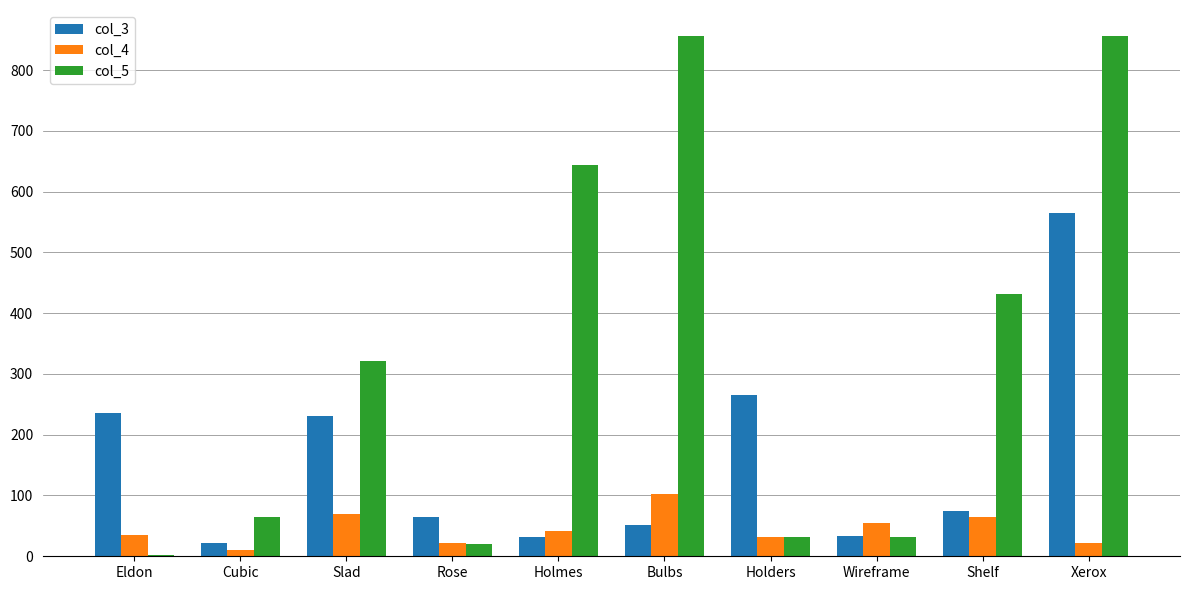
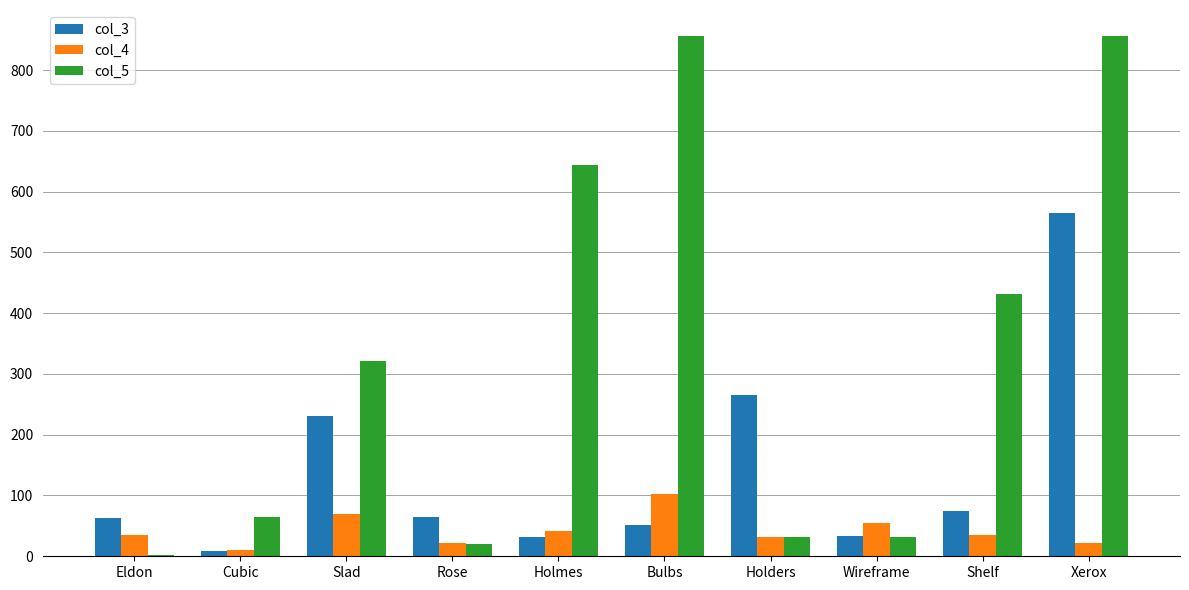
  {
    "col_3": {
-     "Eldon": 240,
-     "Cubic": 20,
+     "Eldon": 60,
+     "Cubic": 10,
      "Slad": 230,
      "Rose": 60,
      "Holmes": 30,
      "Bulbs": 50,
      "Holders": 270,
      "Wireframe": 30,
      "Shelf": 80,
      "Xerox": 570
    },
    "col_4": {
      "Eldon": 40,
      "Cubic": 10,
      "Slad": 70,
      "Rose": 20,
      "Holmes": 40,
      "Bulbs": 100,
      "Holders": 30,
      "Wireframe": 60,
-     "Shelf": 60,
+     "Shelf": 40,
      "Xerox": 20
    },
    "col_5": {
      "Cubic": 70,
      "Slad": 320,
      "Rose": 20,
      "Holmes": 640,
      "Bulbs": 860,
      "Holders": 30,
      "Wireframe": 30,
      "Shelf": 430,
      "Xerox": 860
    }
  }
